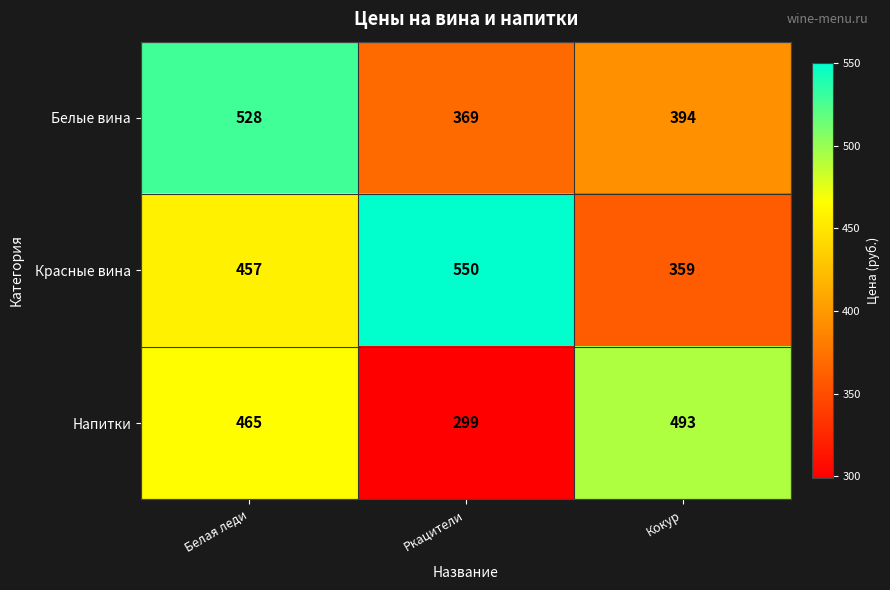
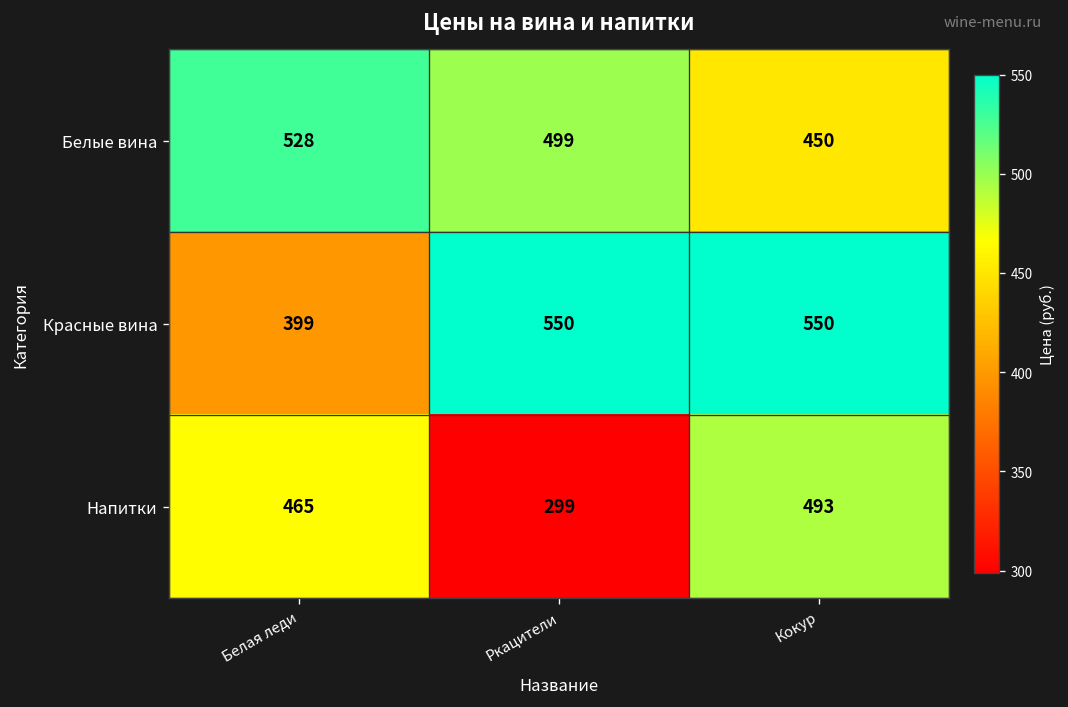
  {
    "Белые вина": {
      "Белая леди": 528,
-     "Ркацители": 369,
-     "Кокур": 394
+     "Ркацители": 499,
+     "Кокур": 450
    },
    "Красные вина": {
-     "Белая леди": 457,
+     "Белая леди": 399,
      "Ркацители": 550,
-     "Кокур": 359
+     "Кокур": 550
    },
    "Напитки": {
      "Белая леди": 465,
      "Ркацители": 299,
      "Кокур": 493
    }
  }
